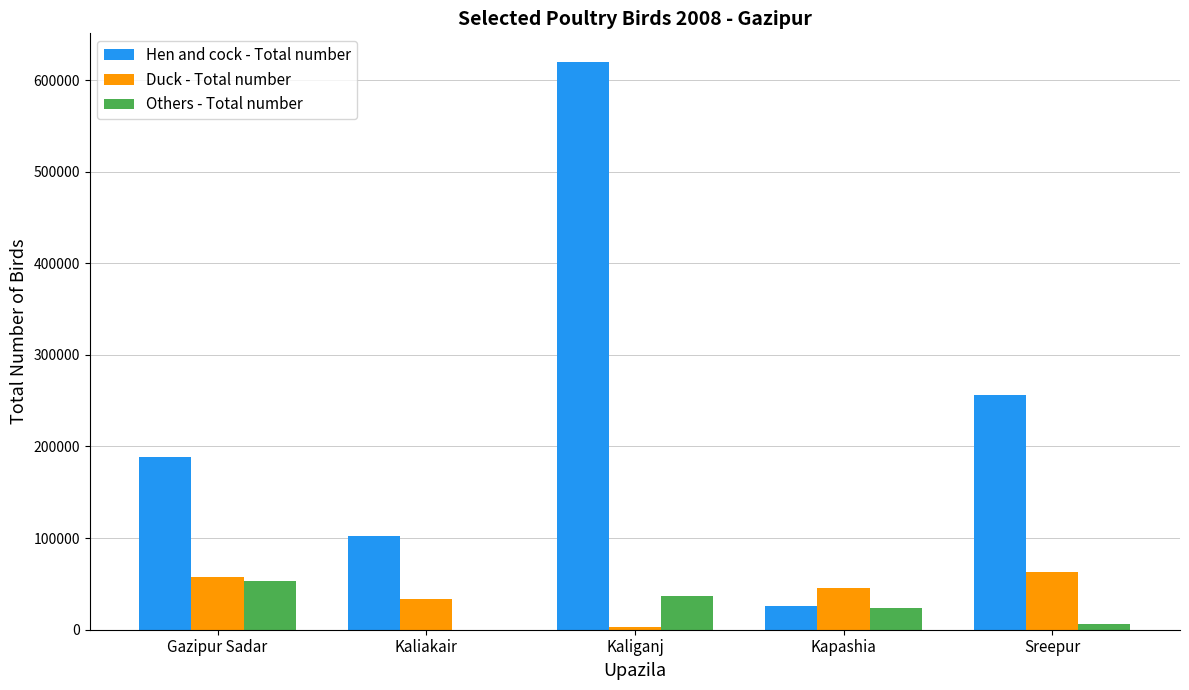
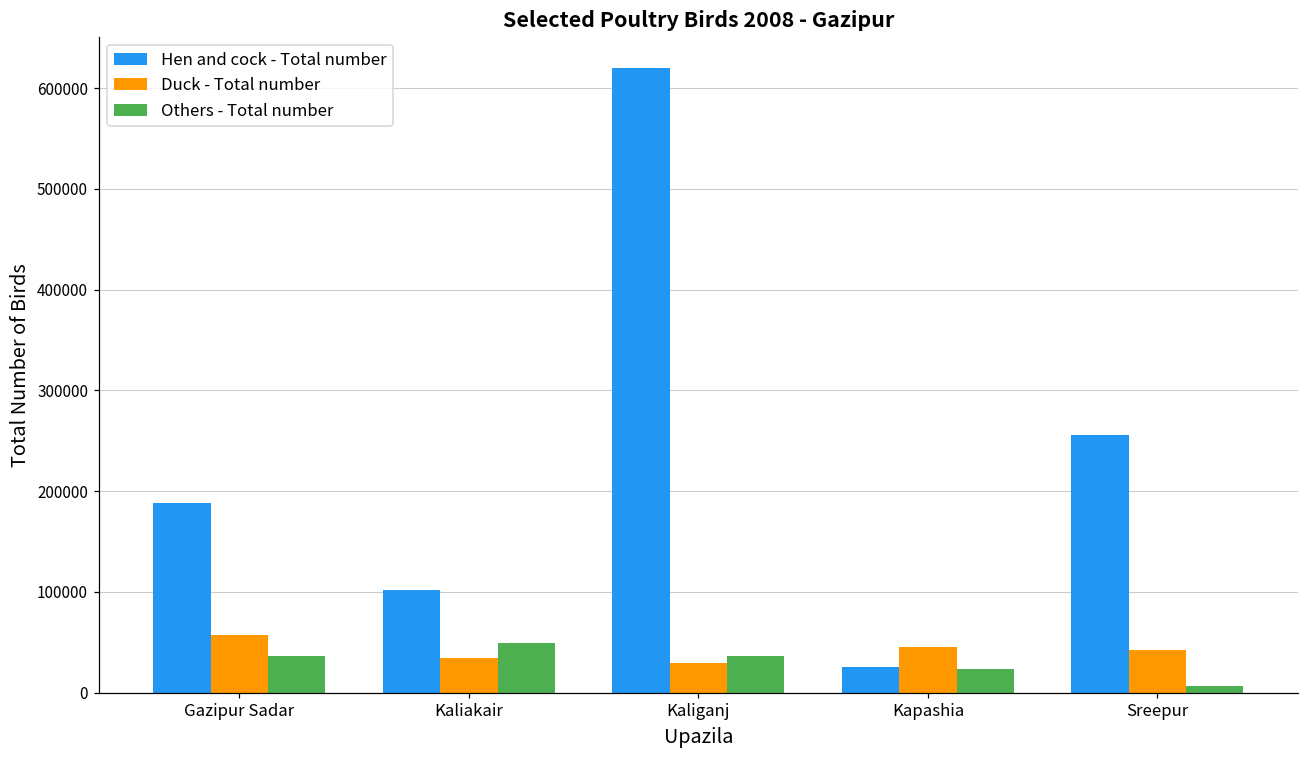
  {
    "Hen and cock - Total number": {
      "Gazipur Sadar": 190000,
      "Kaliakair": 100000,
      "Kaliganj": 620000,
      "Kapashia": 30000,
      "Sreepur": 260000
    },
    "Duck - Total number": {
      "Gazipur Sadar": 60000,
      "Kaliakair": 30000,
-     "Kaliganj": 0,
+     "Kaliganj": 30000,
      "Kapashia": 50000,
-     "Sreepur": 60000
+     "Sreepur": 40000
    },
    "Others - Total number": {
-     "Gazipur Sadar": 50000,
-     "Kaliakair": 0,
+     "Gazipur Sadar": 40000,
+     "Kaliakair": 50000,
      "Kaliganj": 40000,
      "Kapashia": 20000,
      "Sreepur": 10000
    }
  }
